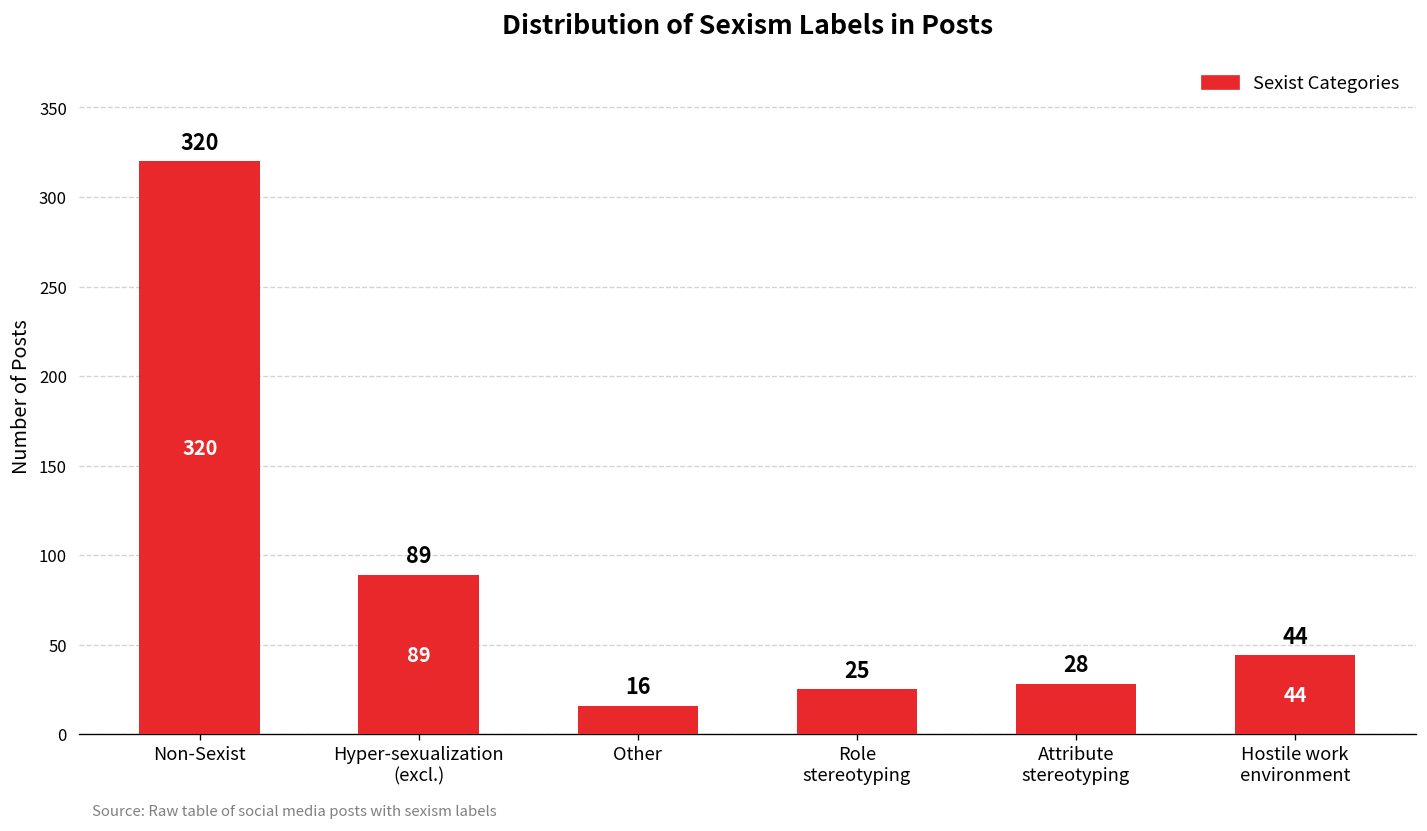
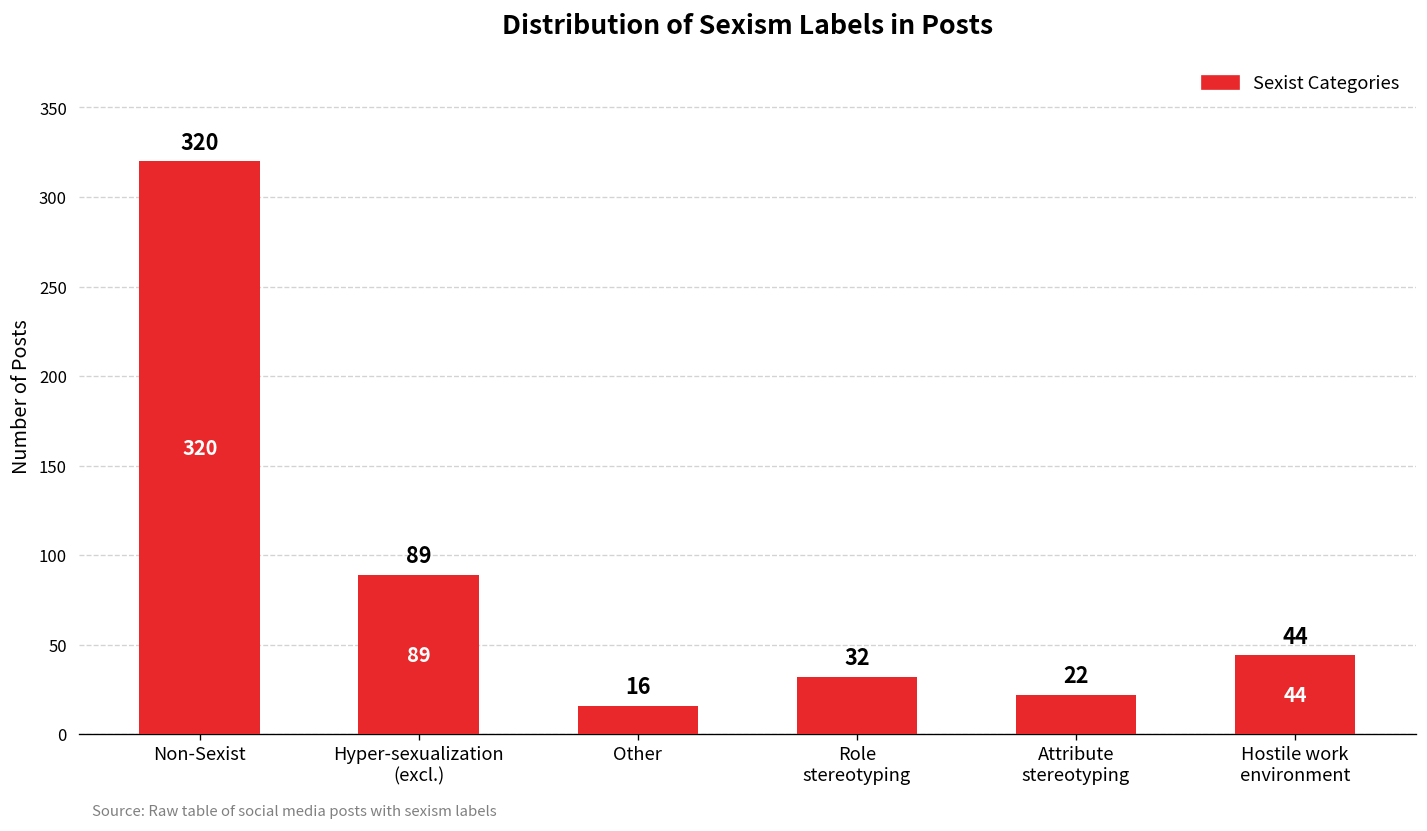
  {
    "Non-Sexist": 320,
    "Hyper-sexualization (excl.)": 89,
    "Other": 16,
-   "Role stereotyping": 25,
-   "Attribute stereotyping": 28,
+   "Role stereotyping": 32,
+   "Attribute stereotyping": 22,
    "Hostile work environment": 44
  }
